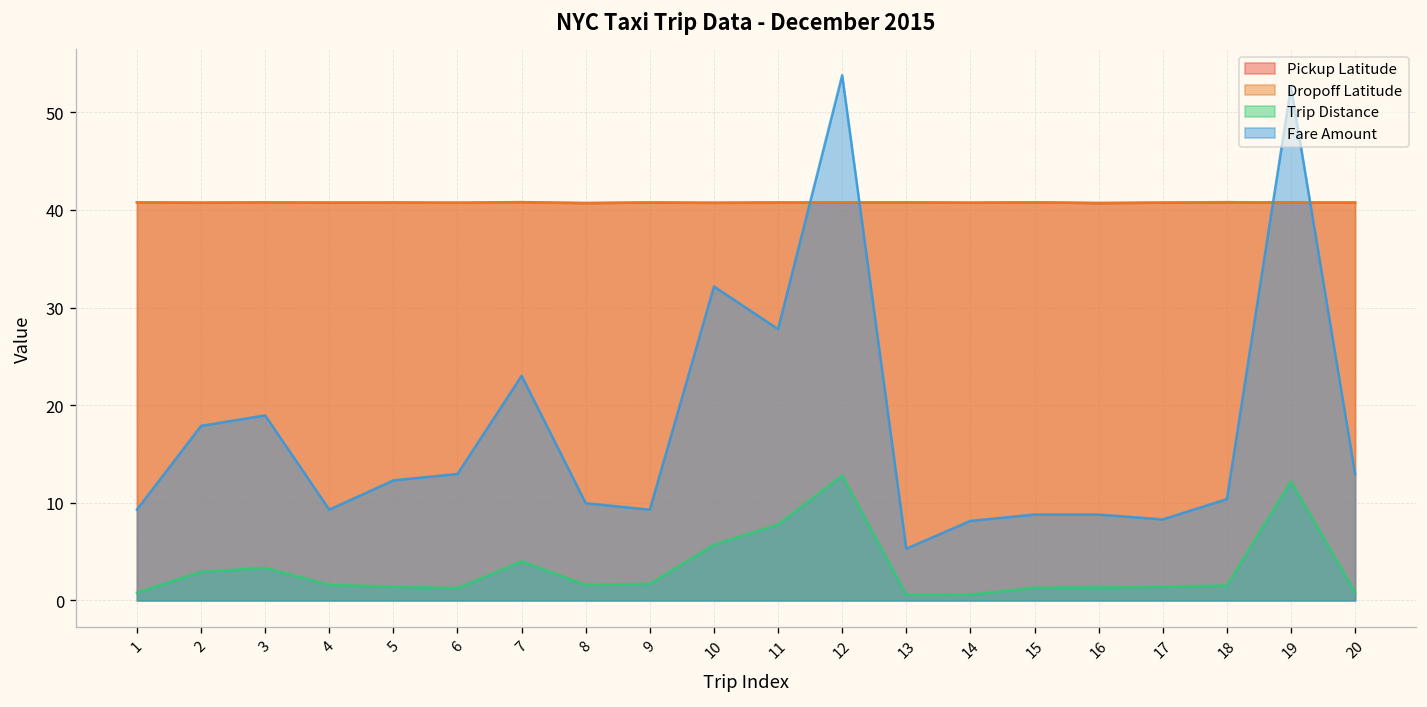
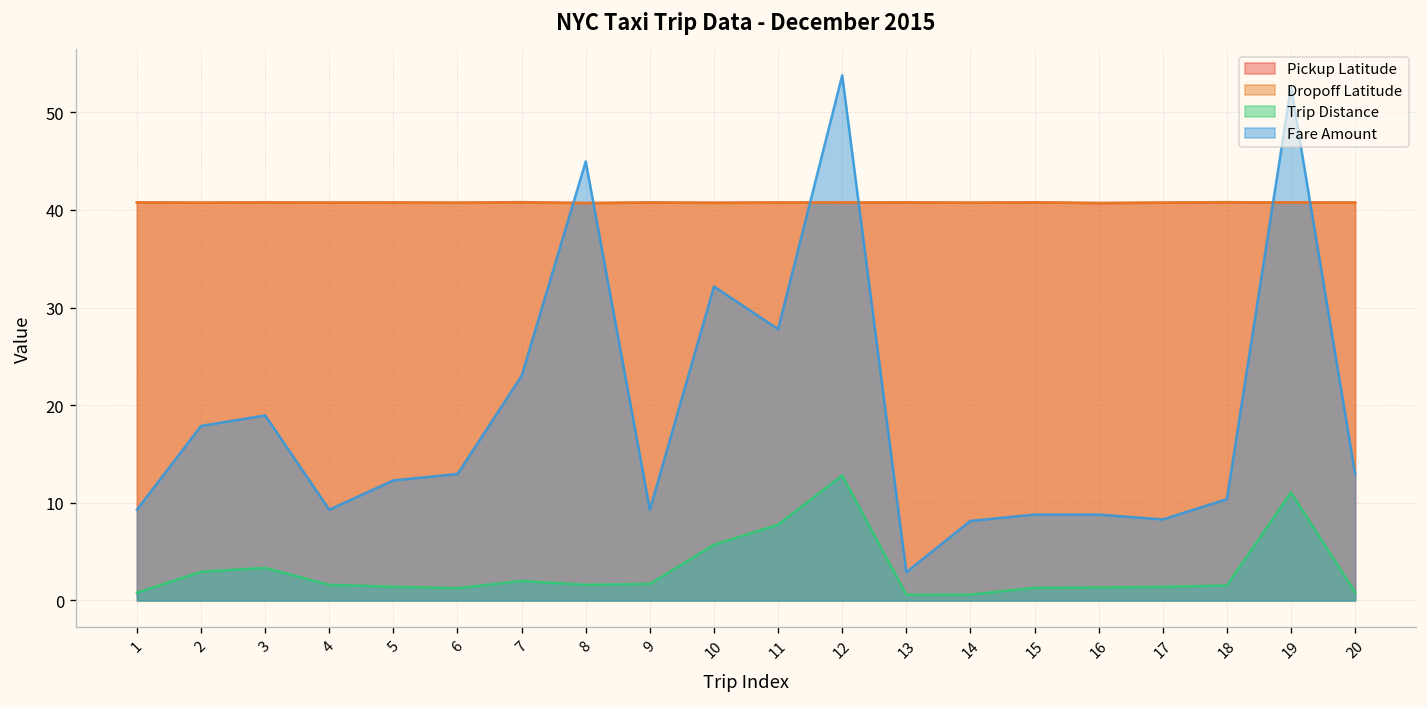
  {
    "Trip Distance": {
      "1": 1,
      "2": 3,
      "3": 3,
      "4": 2,
      "5": 1,
      "6": 1,
-     "7": 4,
+     "7": 2,
      "8": 2,
      "9": 2,
      "10": 6,
      "11": 8,
      "12": 13,
      "13": 1,
      "14": 1,
      "15": 1,
      "16": 1,
      "17": 1,
      "18": 2,
-     "19": 12,
+     "19": 11,
      "20": 1
    },
    "Fare Amount": {
      "1": 9,
      "2": 18,
      "3": 19,
      "4": 9,
      "5": 12,
      "6": 13,
      "7": 23,
-     "8": 10,
+     "8": 45,
      "9": 9,
      "10": 32,
      "11": 28,
      "12": 54,
-     "13": 5,
+     "13": 3,
      "14": 8,
      "15": 9,
      "16": 9,
      "17": 8,
      "18": 10,
      "20": 13
    }
  }
